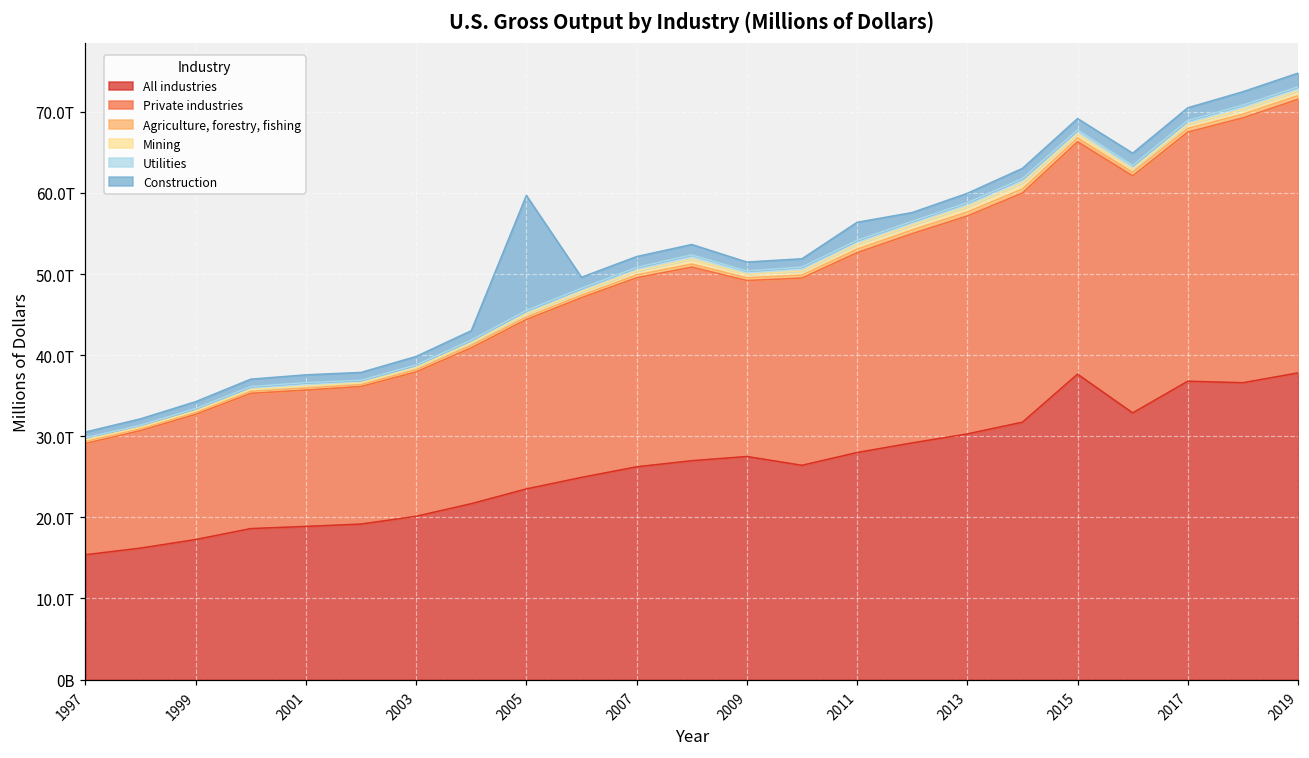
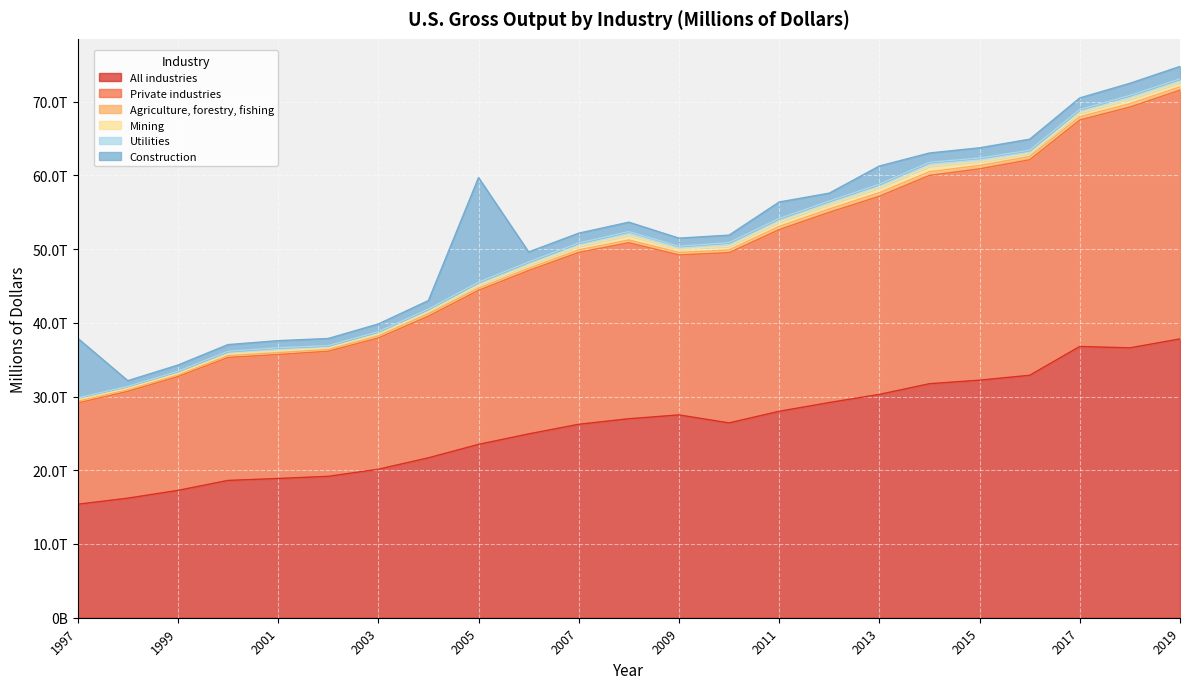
  {
    "All industries": {
      "1997": "15T",
      "1999": "17T",
      "2001": "19T",
      "2003": "20T",
      "2005": "24T",
      "2007": "26T",
      "2009": "28T",
      "2011": "28T",
      "2013": "30T",
-     "2015": "38T",
+     "2015": "32T",
      "2017": "37T",
      "2019": "38T"
    },
    "Private industries": {
      "2011": "25T",
      "2013": "27T",
      "2015": "29T",
      "2017": "31T",
      "2019": "34T"
    },
    "Agriculture, forestry, fishing": {
      "2011": "0T",
      "2013": "0T",
      "2015": "0T",
      "2017": "0T",
      "2019": "0T"
    },
    "Mining": {
      "2005": "0T",
      "2007": "0T",
      "2009": "0T",
      "2011": "1T",
      "2013": "1T",
      "2015": "0T",
      "2017": "0T",
      "2019": "1T"
    },
    "Utilities": {
      "2001": "0T",
      "2003": "0T",
      "2005": "0T",
      "2007": "0T",
      "2009": "0T",
      "2011": "0T",
      "2013": "0T",
      "2015": "1T",
      "2017": "0T",
      "2019": "1T"
    },
    "Construction": {
-     "1997": "1T",
+     "1997": "8T",
      "1999": "1T",
      "2001": "1T",
      "2003": "1T",
      "2005": "14T",
      "2007": "1T",
      "2009": "1T",
      "2011": "2T",
-     "2013": "1T",
+     "2013": "2T",
      "2015": "1T",
      "2017": "2T",
      "2019": "2T"
    }
  }
